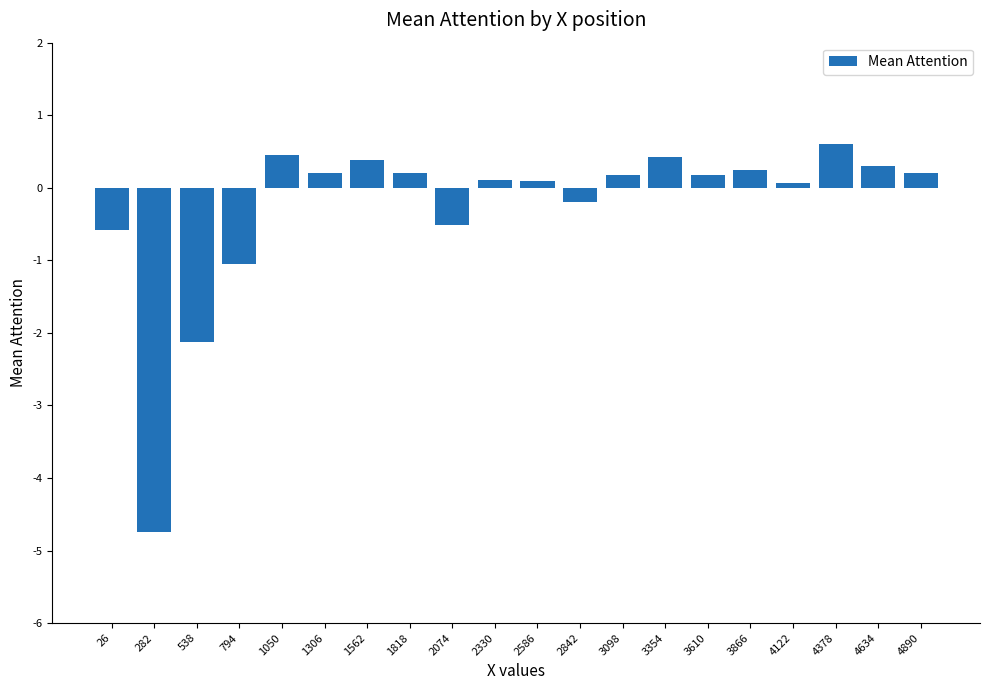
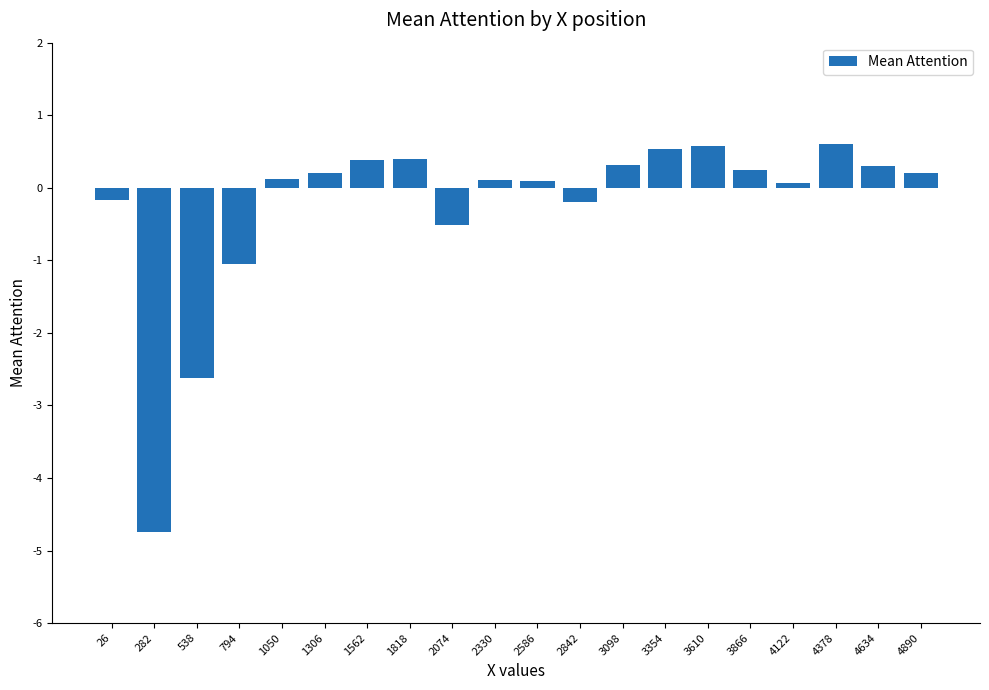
  {
-   "26": -0.6,
+   "26": -0.2,
    "282": -4.7,
-   "538": -2.1,
+   "538": -2.6,
    "794": -1.1,
-   "1050": 0.5,
+   "1050": 0.1,
    "1306": 0.2,
    "1562": 0.4,
-   "1818": 0.2,
+   "1818": 0.4,
    "2074": -0.5,
    "2330": 0.1,
    "2586": 0.1,
    "2842": -0.2,
-   "3098": 0.2,
-   "3354": 0.4,
-   "3610": 0.2,
+   "3098": 0.3,
+   "3354": 0.5,
+   "3610": 0.6,
    "3866": 0.2,
    "4122": 0.1,
    "4378": 0.6,
    "4634": 0.3,
    "4890": 0.2
  }
